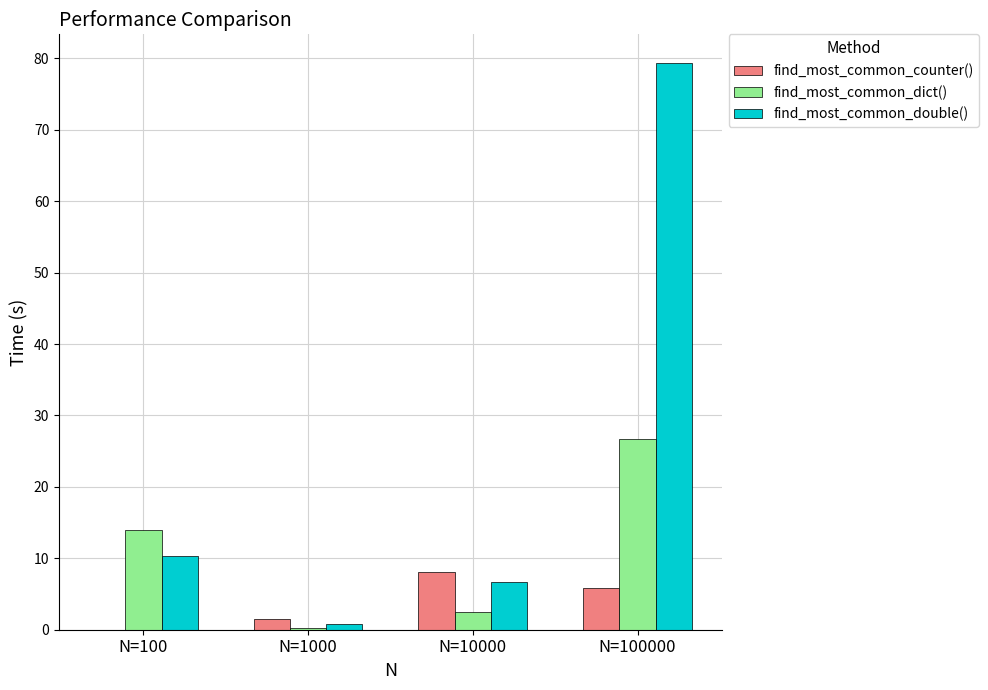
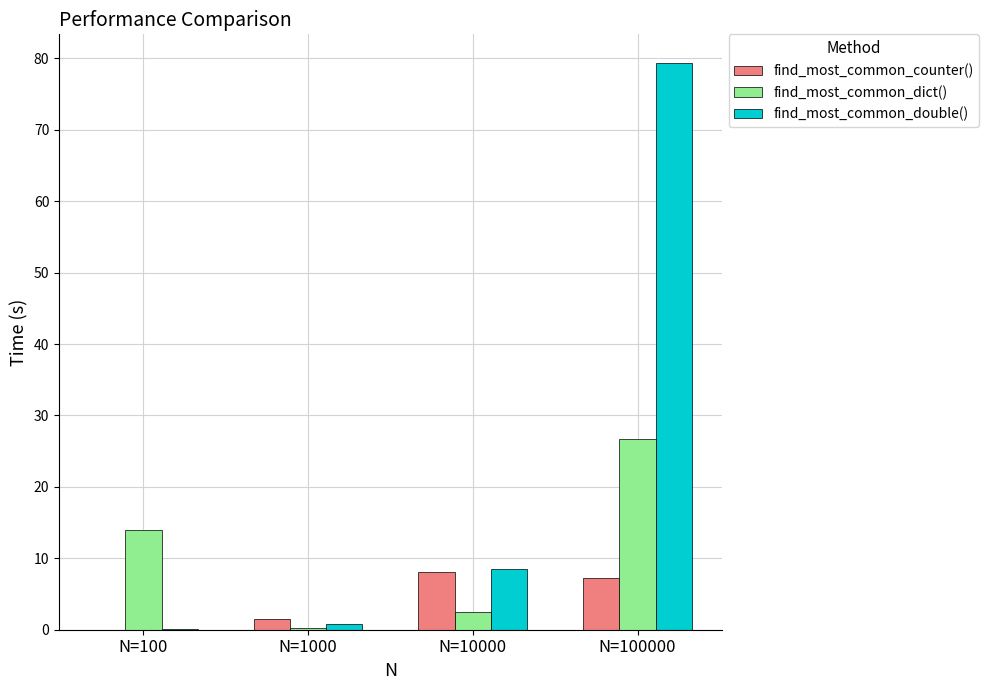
  {
    "find_most_common_counter()": {
      "N=1000": 1,
      "N=10000": 8,
-     "N=100000": 6
+     "N=100000": 7
    },
    "find_most_common_dict()": {
      "N=100": 14,
      "N=10000": 2,
      "N=100000": 27
    },
    "find_most_common_double()": {
-     "N=100": 10,
+     "N=100": 0,
      "N=1000": 1,
-     "N=10000": 7,
+     "N=10000": 9,
      "N=100000": 79
    }
  }
